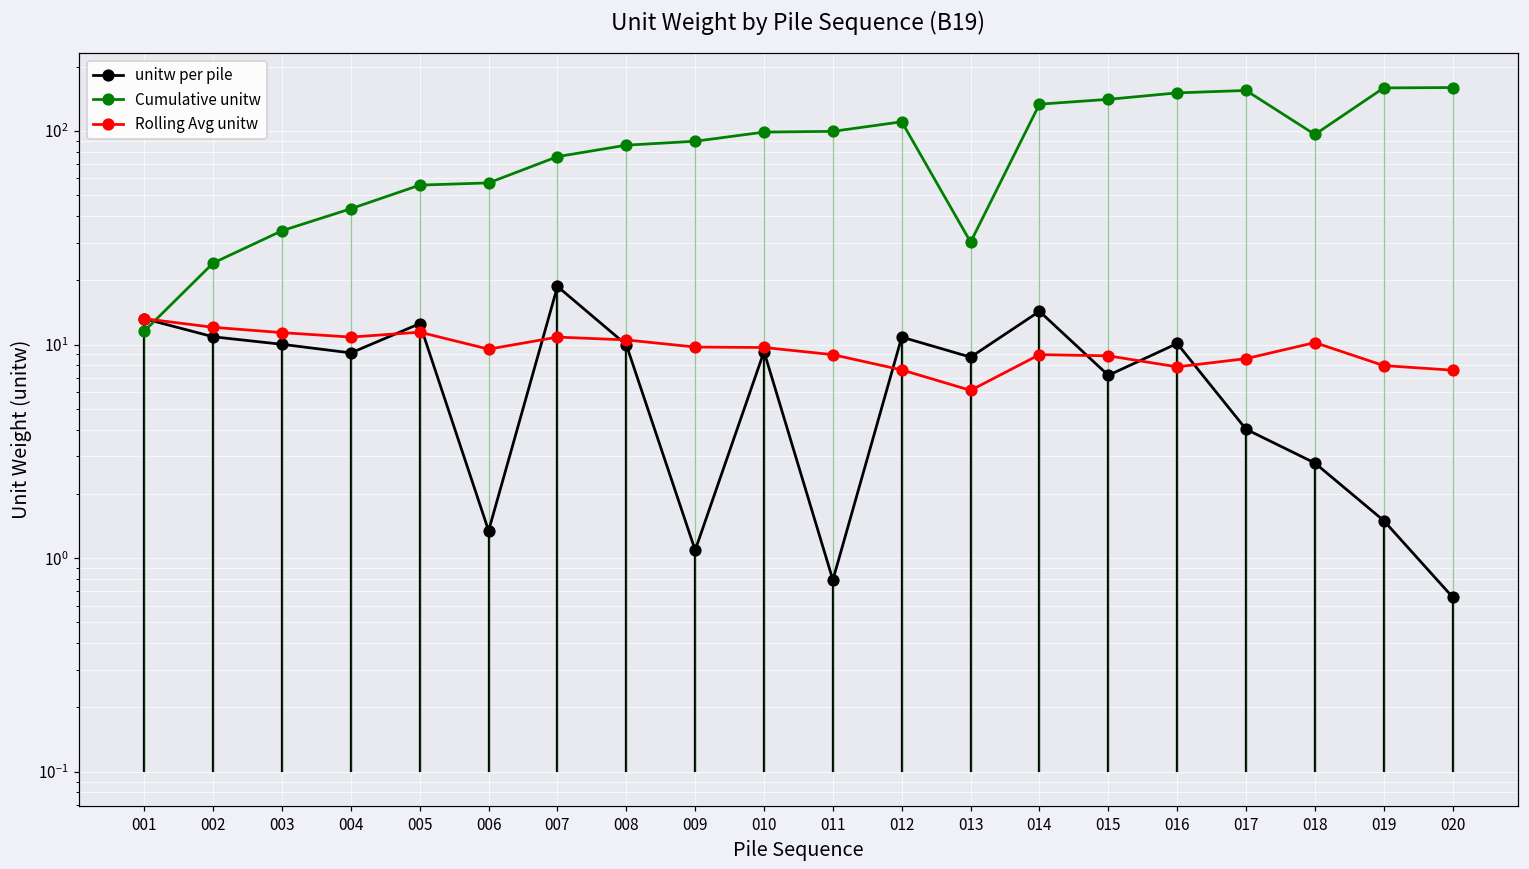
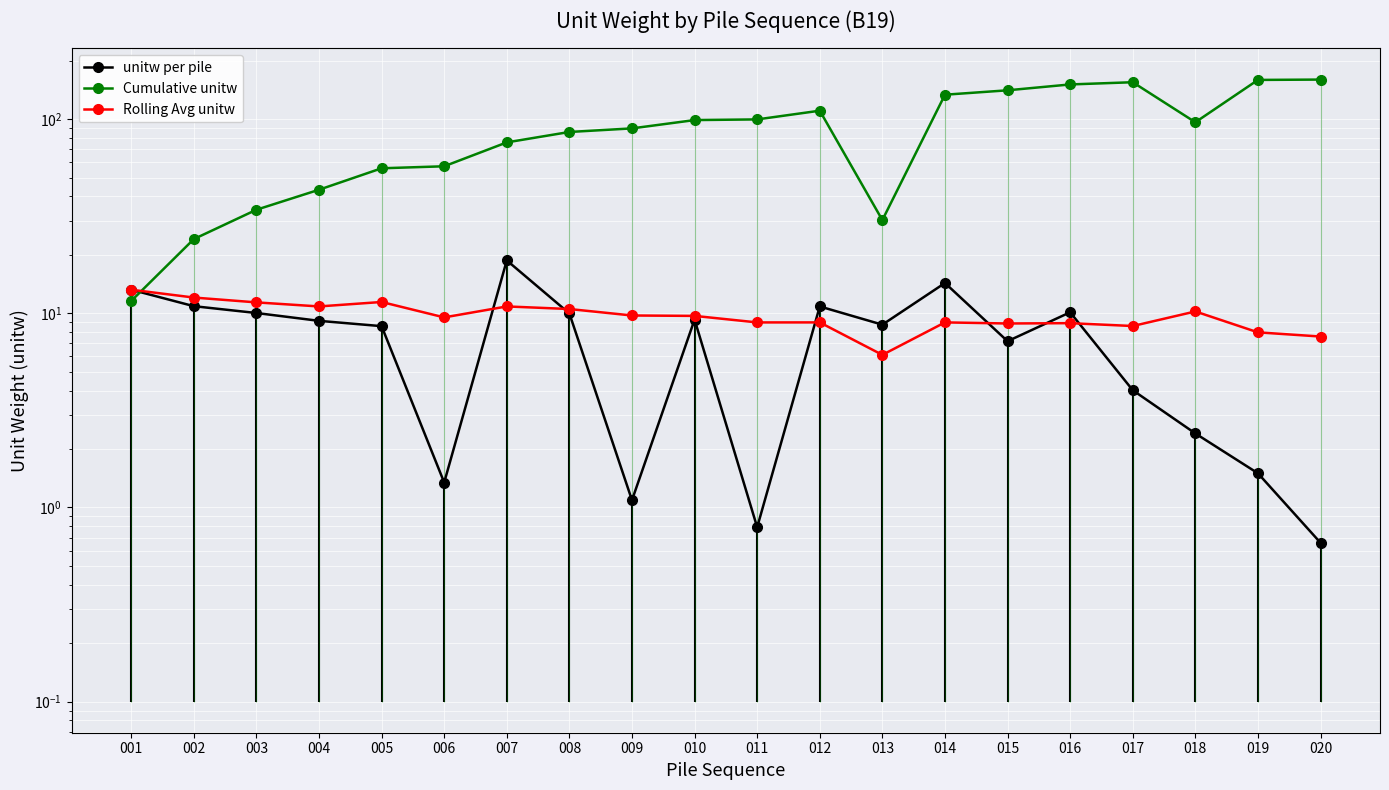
  {
    "unitw per pile": {
      "002": 11,
      "003": 10,
      "004": 9,
-     "005": 13,
+     "005": 9,
      "006": 1.3,
      "007": 19,
      "008": 10,
      "009": 1.1,
      "010": 9,
      "011": 0.8,
      "012": 11,
      "013": 9,
      "014": 14,
      "015": 7.2,
      "016": 10,
      "017": 4.0,
-     "018": 2.8,
+     "018": 2.4,
      "019": 1.5,
      "020": 0.66
    },
    "Cumulative unitw": {
      "001": 12,
      "002": 24,
      "003": 34,
      "004": 43,
      "005": 56,
      "006": 57,
      "007": 76,
      "008": 90,
      "009": 90,
      "010": 100,
      "011": 100,
      "012": 110,
      "013": 30,
      "014": 130,
      "015": 140,
      "016": 150,
      "017": 150,
      "018": 100,
      "019": 160,
      "020": 160
    },
    "Rolling Avg unitw": {
      "002": 12,
      "003": 11,
      "004": 11,
      "005": 11,
      "006": 10,
      "007": 11,
      "008": 11,
      "009": 10,
      "010": 10,
      "011": 9,
-     "012": 7.6,
+     "012": 9,
      "013": 6.1,
      "014": 9,
      "015": 9,
-     "016": 7.9,
+     "016": 9,
      "017": 9,
      "018": 10,
      "019": 8.0,
      "020": 7.6
    }
  }
